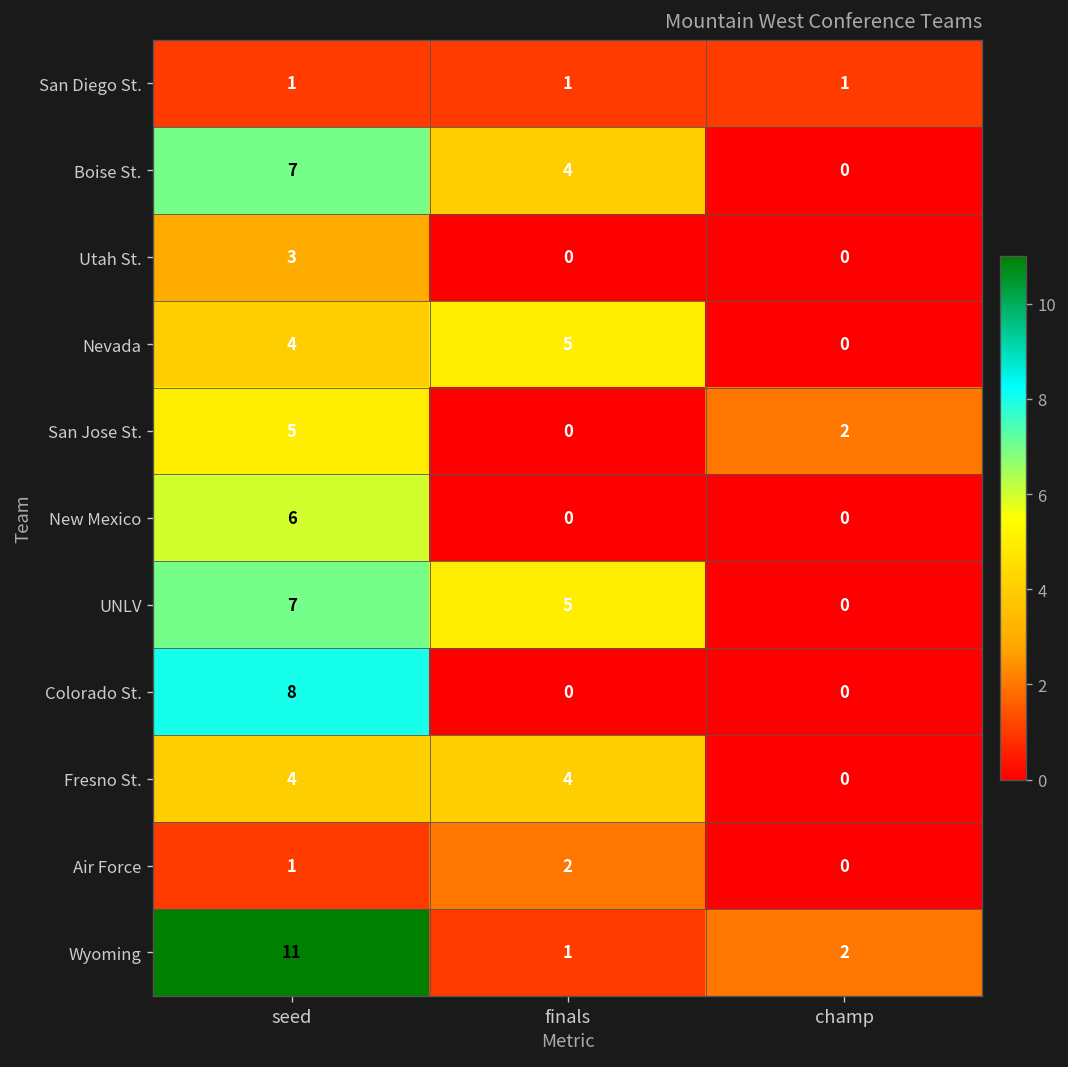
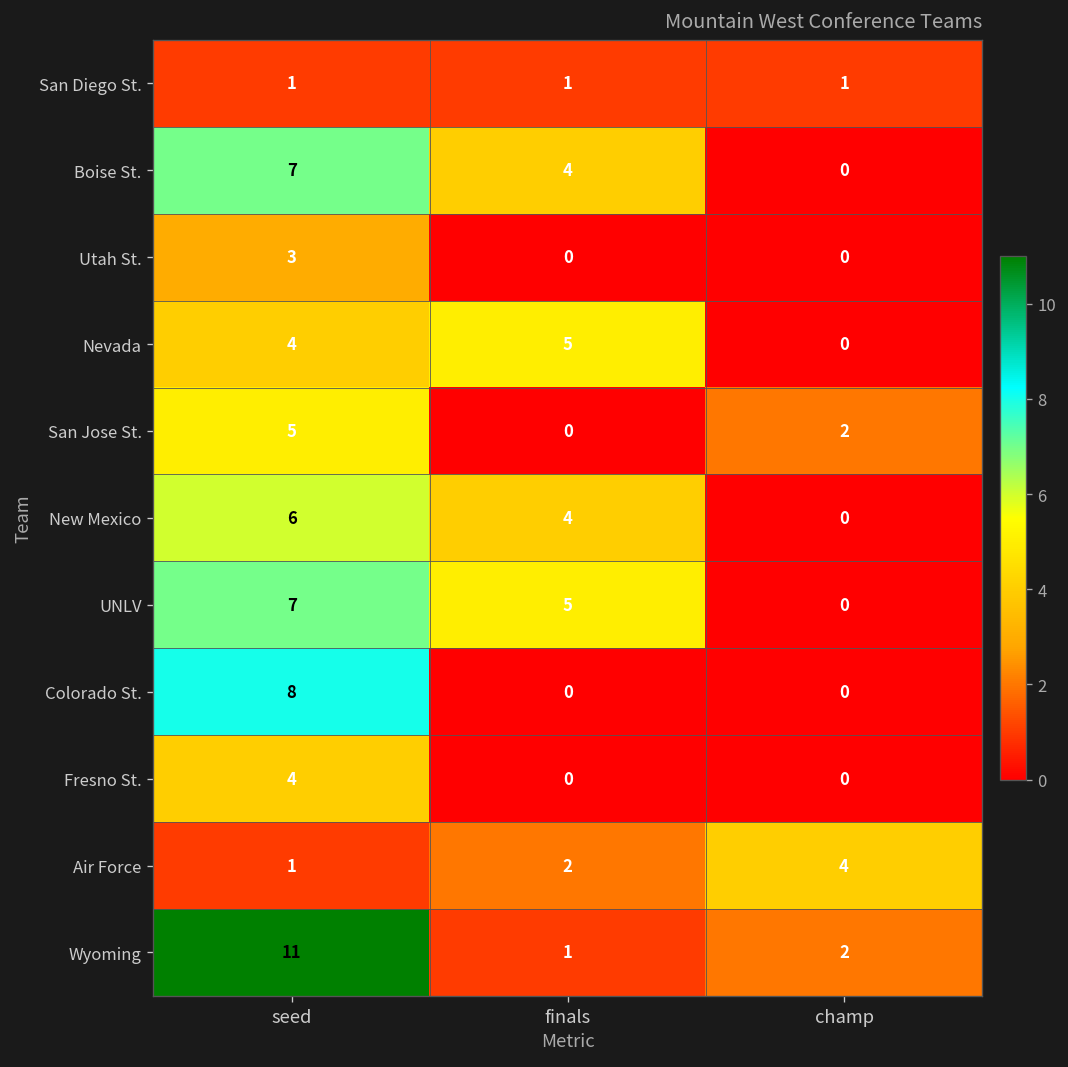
  {
    "San Diego St.": {
      "seed": 1,
      "finals": 1,
      "champ": 1
    },
    "Boise St.": {
      "seed": 7,
      "finals": 4,
      "champ": 0
    },
    "Utah St.": {
      "seed": 3,
      "finals": 0,
      "champ": 0
    },
    "Nevada": {
      "seed": 4,
      "finals": 5,
      "champ": 0
    },
    "San Jose St.": {
      "seed": 5,
      "finals": 0,
      "champ": 2
    },
    "New Mexico": {
      "seed": 6,
-     "finals": 0,
+     "finals": 4,
      "champ": 0
    },
    "UNLV": {
      "seed": 7,
      "finals": 5,
      "champ": 0
    },
    "Colorado St.": {
      "seed": 8,
      "finals": 0,
      "champ": 0
    },
    "Fresno St.": {
      "seed": 4,
-     "finals": 4,
+     "finals": 0,
      "champ": 0
    },
    "Air Force": {
      "seed": 1,
      "finals": 2,
-     "champ": 0
+     "champ": 4
    },
    "Wyoming": {
      "seed": 11,
      "finals": 1,
      "champ": 2
    }
  }
